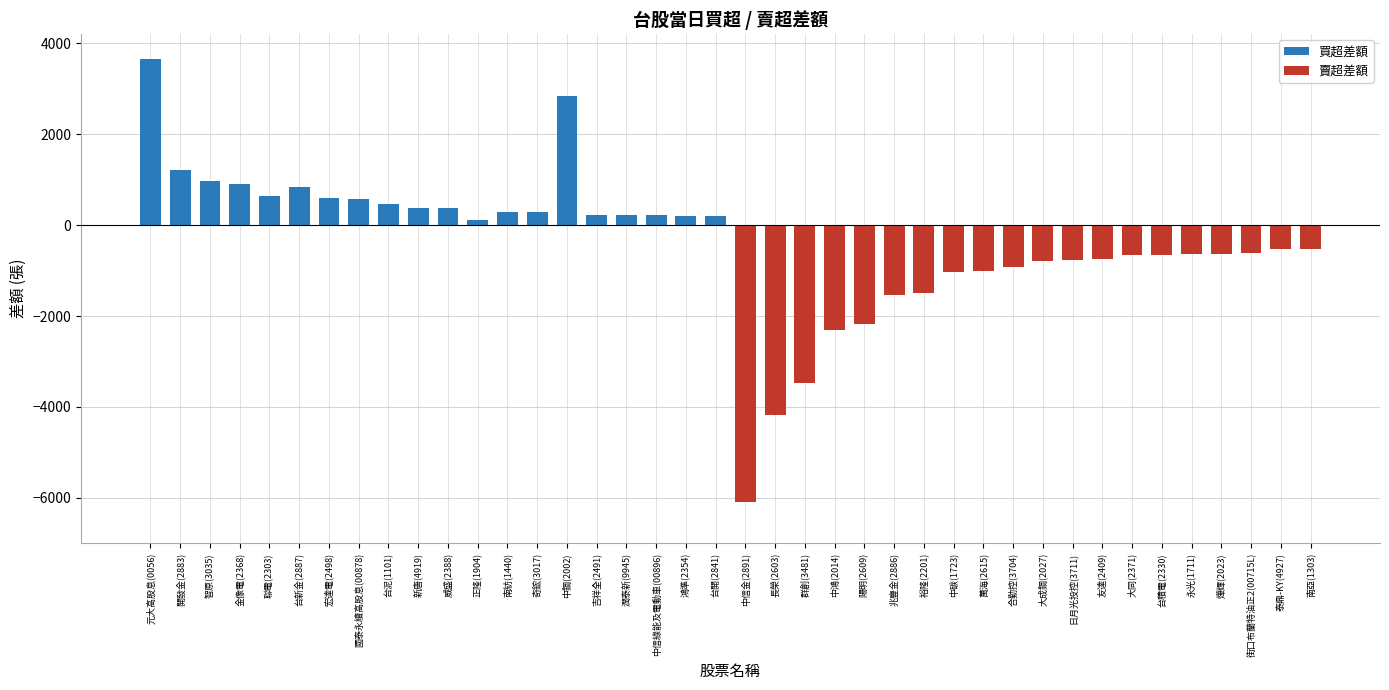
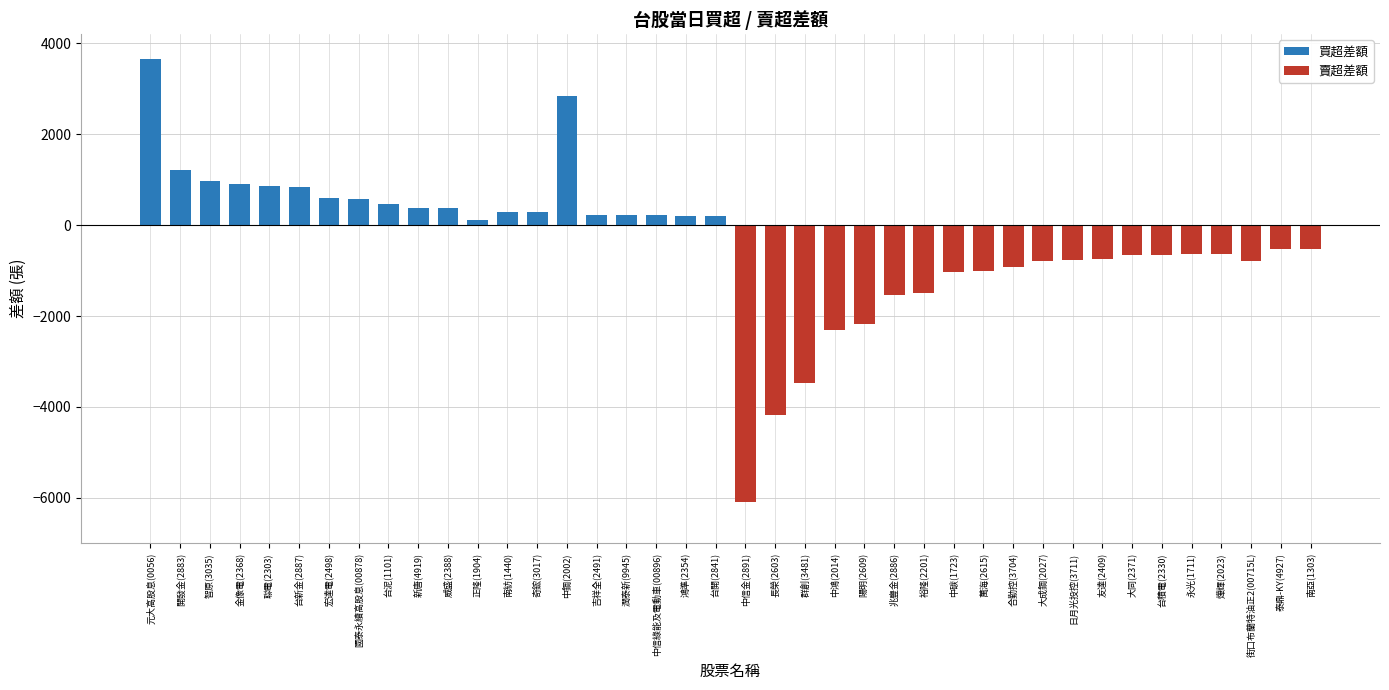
  {
    "買超差額": {
      "元大高股息(0056)": 3700,
      "開發金(2883)": 1200,
      "智原(3035)": 1000,
      "金像電(2368)": 900,
-     "聯電(2303)": 600,
+     "聯電(2303)": 900,
      "台新金(2887)": 800,
      "宏達電(2498)": 600,
      "國泰永續高股息(00878)": 600,
      "台泥(1101)": 500,
      "新唐(4919)": 400,
      "威盛(2388)": 400,
      "正隆(1904)": 100,
      "南紡(1440)": 300,
      "奇鋐(3017)": 300,
      "中鋼(2002)": 2800,
      "吉祥全(2491)": 200,
      "潤泰新(9945)": 200,
      "中信綠能及電動車(00896)": 200,
      "鴻準(2354)": 200,
      "台開(2841)": 200
    },
    "賣超差額": {
      "中信金(2891)": -6100,
      "長榮(2603)": -4200,
      "群創(3481)": -3500,
      "中鴻(2014)": -2300,
      "陽明(2609)": -2200,
      "兆豐金(2886)": -1500,
      "裕隆(2201)": -1500,
      "中碳(1723)": -1000,
      "萬海(2615)": -1000,
      "合勤控(3704)": -900,
      "大成鋼(2027)": -800,
      "日月光投控(3711)": -800,
      "友達(2409)": -700,
      "大同(2371)": -700,
      "台積電(2330)": -600,
      "永光(1711)": -600,
      "燁輝(2023)": -600,
-     "街口布蘭特油正2(00715L)": -600,
+     "街口布蘭特油正2(00715L)": -800,
      "泰鼎-KY(4927)": -500,
      "南亞(1303)": -500
    }
  }
